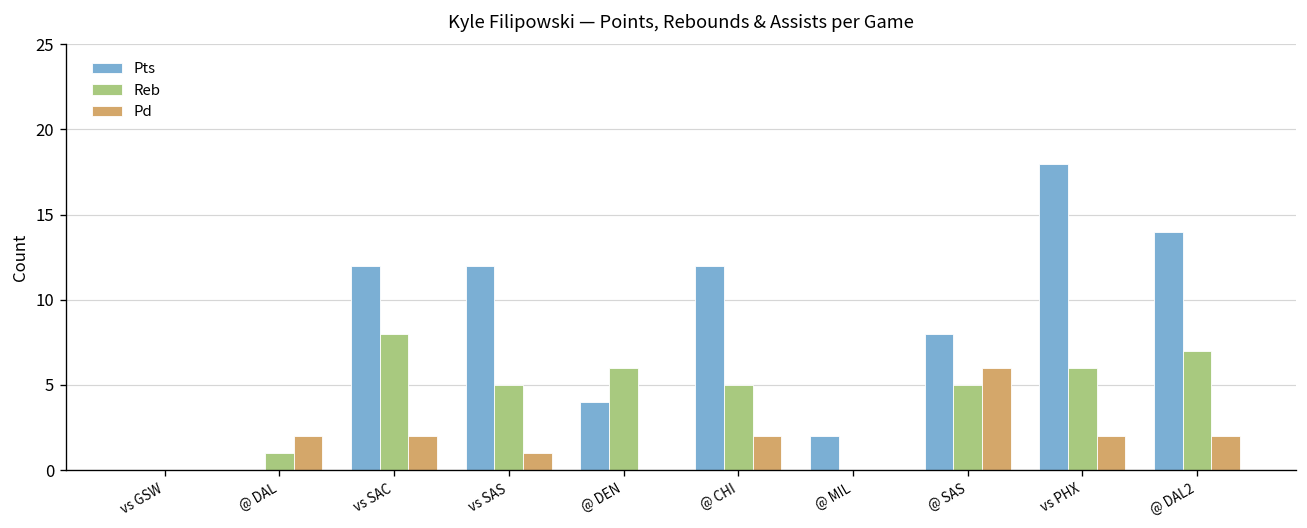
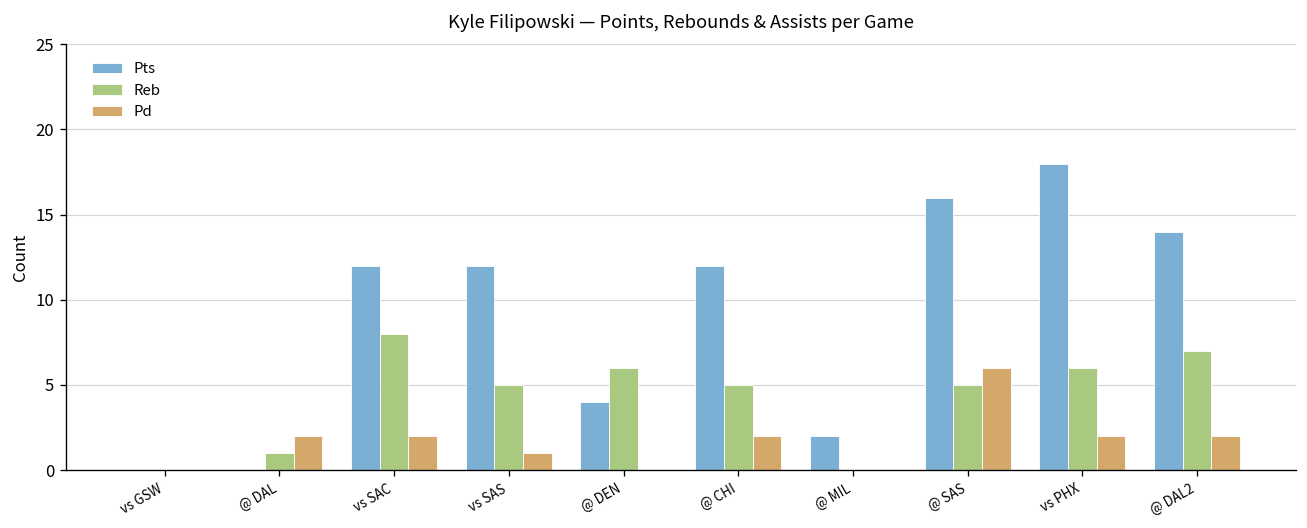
  {
    "Pts": {
      "vs GSW": 0,
      "@ DAL": 0,
      "vs SAC": 12,
      "vs SAS": 12,
      "@ DEN": 4,
      "@ CHI": 12,
      "@ MIL": 2,
-     "@ SAS": 8,
+     "@ SAS": 16,
      "vs PHX": 18,
      "@ DAL2": 14
    }
  }
